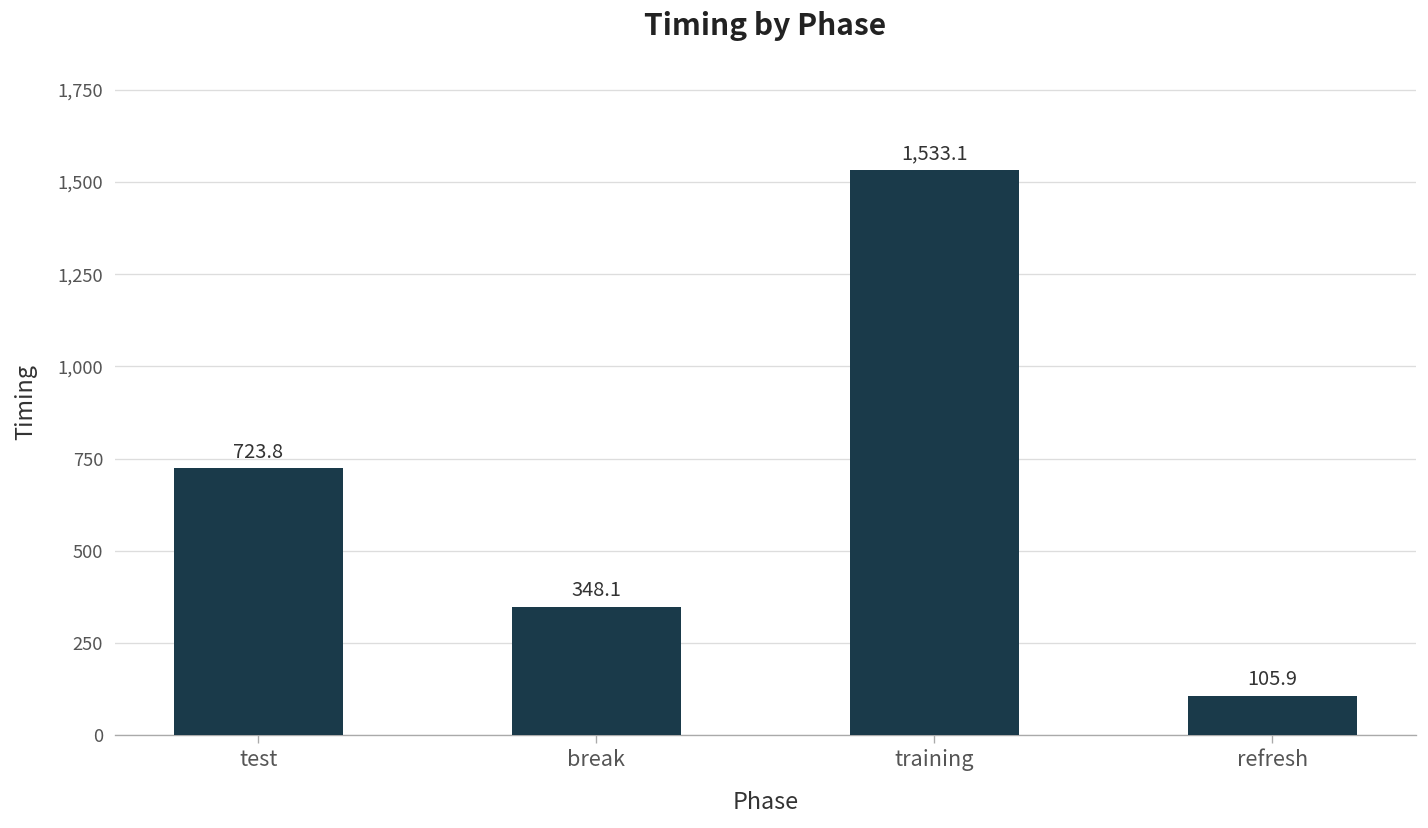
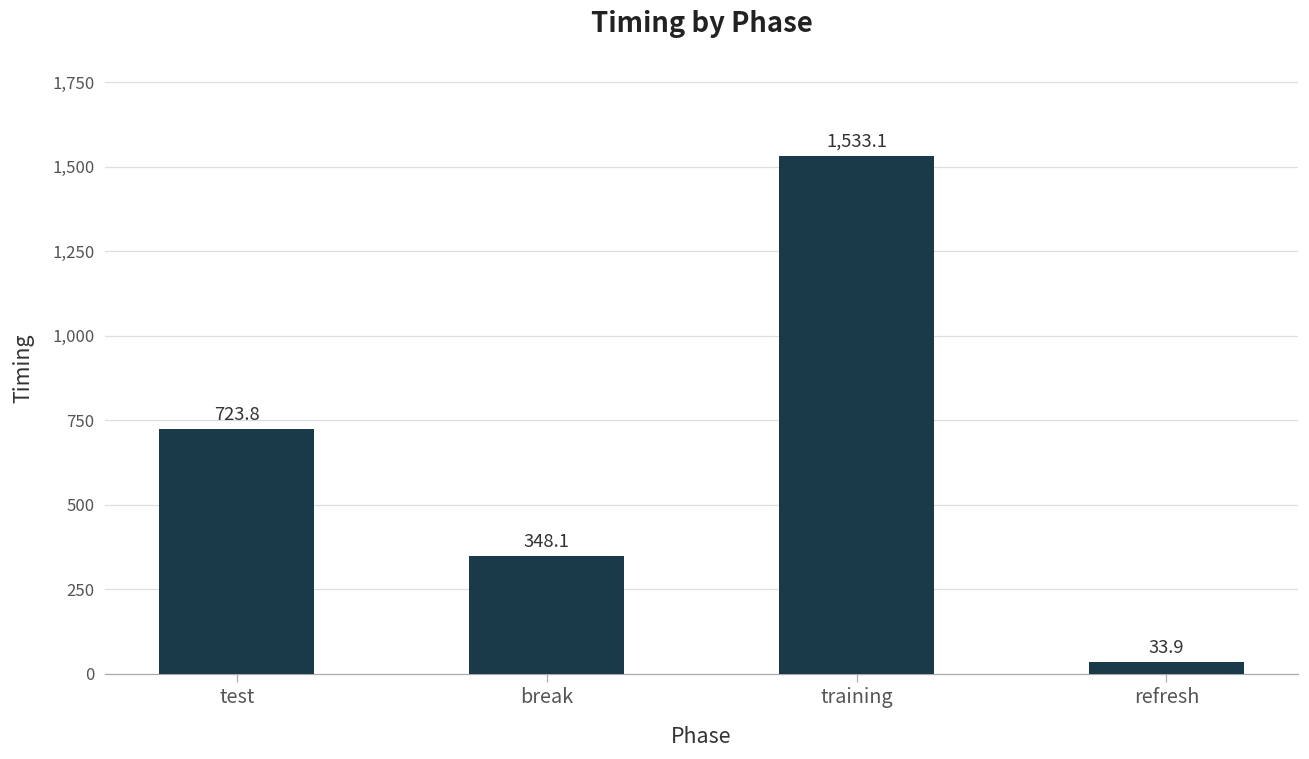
  {
    "test": "723.8",
    "break": "348.1",
    "training": "1,533.1",
-   "refresh": "105.9"
+   "refresh": "33.9"
  }
